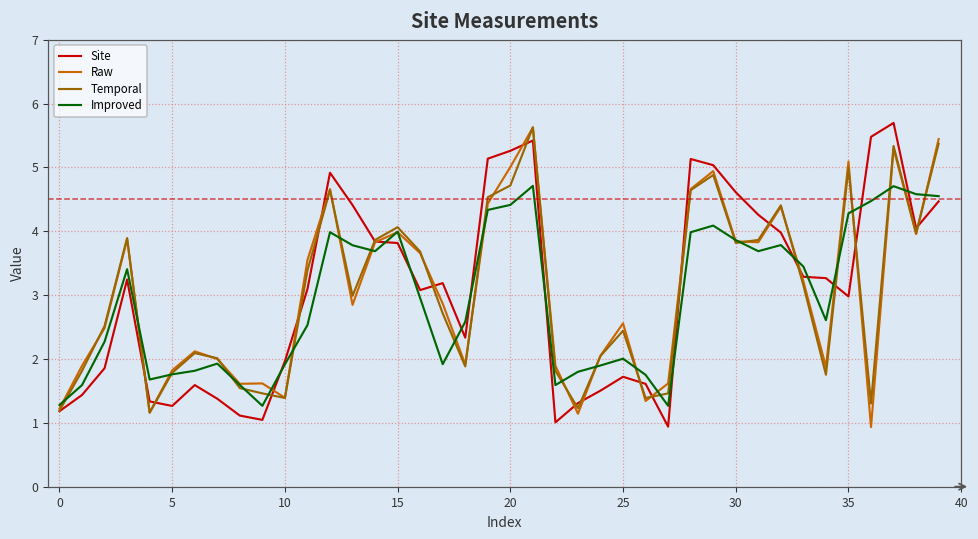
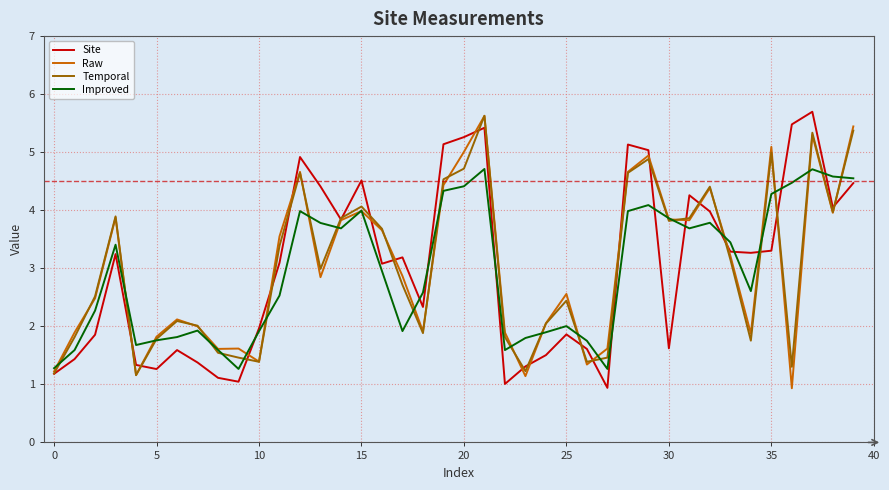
  {
    "Site": {
      "5": 1.3,
      "10": 2.0,
-     "15": 3.8,
+     "15": 4.5,
      "20": 5.3,
-     "25": 1.7,
-     "30": 4.6,
-     "35": 3.0
+     "25": 1.9,
+     "30": 1.6,
+     "35": 3.3
    },
    "Improved": {
      "0": 1.3,
      "10": 1.9,
      "20": 4.4,
      "25": 2.0,
      "35": 4.3
    }
  }
